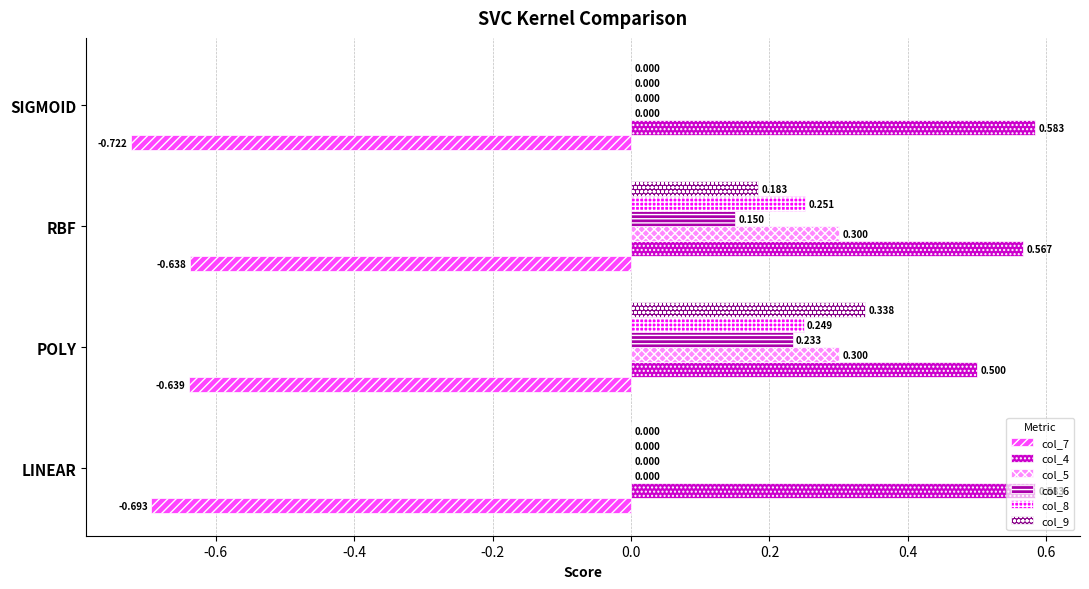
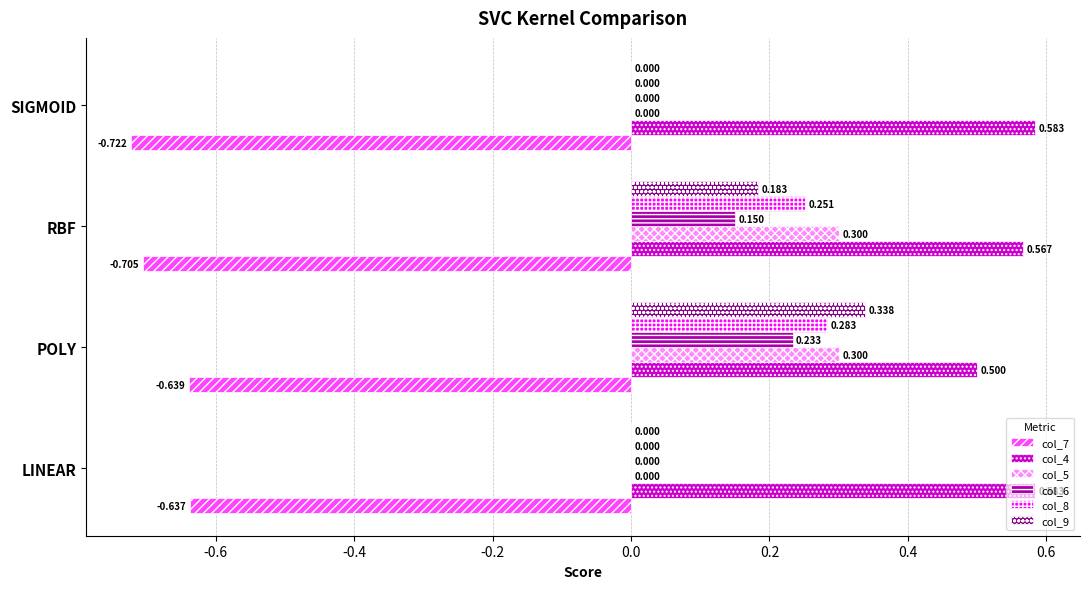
  {
    "col_7": {
      "SIGMOID": -0.722,
-     "RBF": -0.638,
+     "RBF": -0.705,
      "POLY": -0.639,
-     "LINEAR": -0.693
+     "LINEAR": -0.637
    },
    "col_5": {
      "SIGMOID": 0.000,
      "RBF": 0.300,
      "POLY": 0.300,
      "LINEAR": 0.000
    },
    "col_8": {
      "SIGMOID": 0.000,
      "RBF": 0.251,
-     "POLY": 0.249,
+     "POLY": 0.283,
      "LINEAR": 0.000
    }
  }
